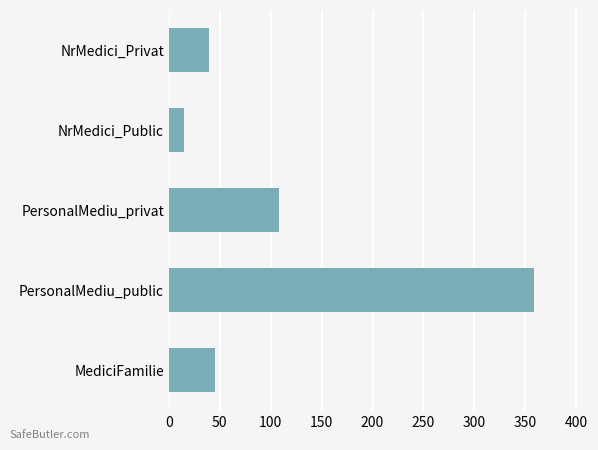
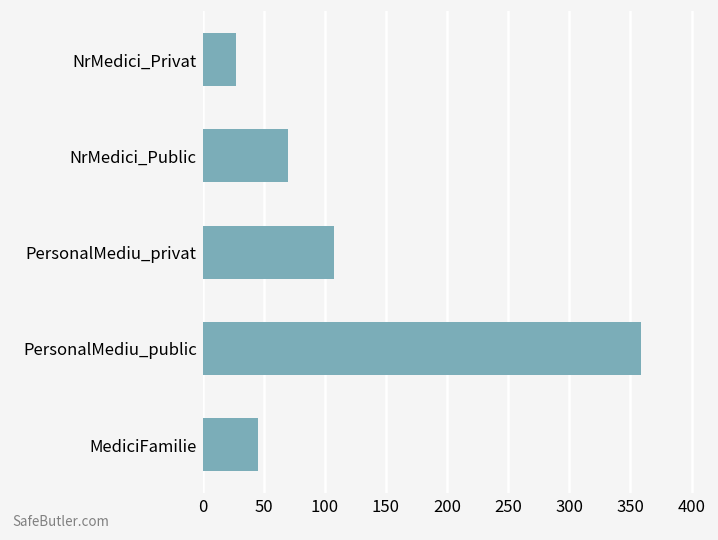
  {
-   "NrMedici_Privat": 39,
-   "NrMedici_Public": 15,
+   "NrMedici_Privat": 27,
+   "NrMedici_Public": 70,
    "PersonalMediu_privat": 108,
    "PersonalMediu_public": 359,
    "MediciFamilie": 46
  }
